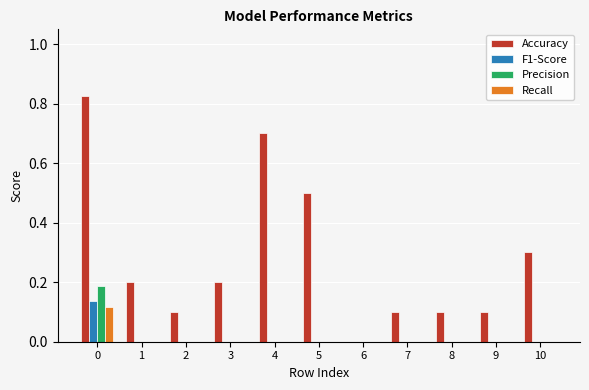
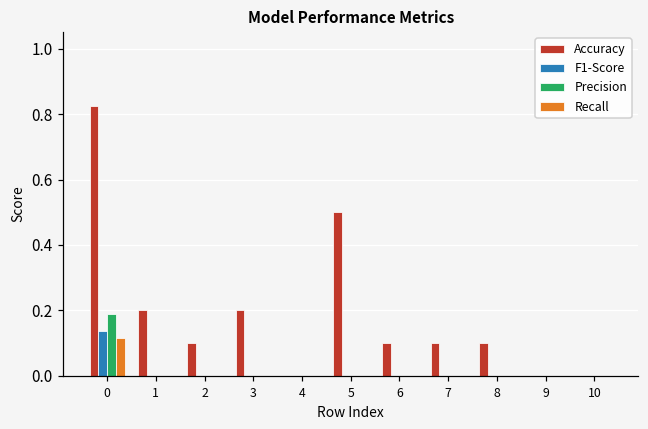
  {
    "Accuracy": {
      "0": 0.83,
      "1": 0.2,
      "2": 0.1,
      "3": 0.2,
-     "4": 0.7,
+     "4": 0.0,
      "5": 0.5,
-     "6": 0.0,
+     "6": 0.1,
      "7": 0.1,
      "8": 0.1,
-     "9": 0.1,
-     "10": 0.3
+     "9": 0.0,
+     "10": 0.0
    },
    "F1-Score": {
      "0": 0.14,
      "1": 0.0,
      "2": 0.0,
      "3": 0.0,
      "4": 0.0,
      "5": 0.0,
      "6": 0.0,
      "7": 0.0,
      "8": 0.0,
      "9": 0.0,
      "10": 0.0
    },
    "Precision": {
      "0": 0.19,
      "1": 0.0,
      "2": 0.0,
      "3": 0.0,
      "4": 0.0,
      "5": 0.0,
      "6": 0.0,
      "7": 0.0,
      "8": 0.0,
      "9": 0.0,
      "10": 0.0
    },
    "Recall": {
      "0": 0.12,
      "1": 0.0,
      "2": 0.0,
      "3": 0.0,
      "4": 0.0,
      "5": 0.0,
      "6": 0.0,
      "7": 0.0,
      "8": 0.0,
      "9": 0.0,
      "10": 0.0
    }
  }
